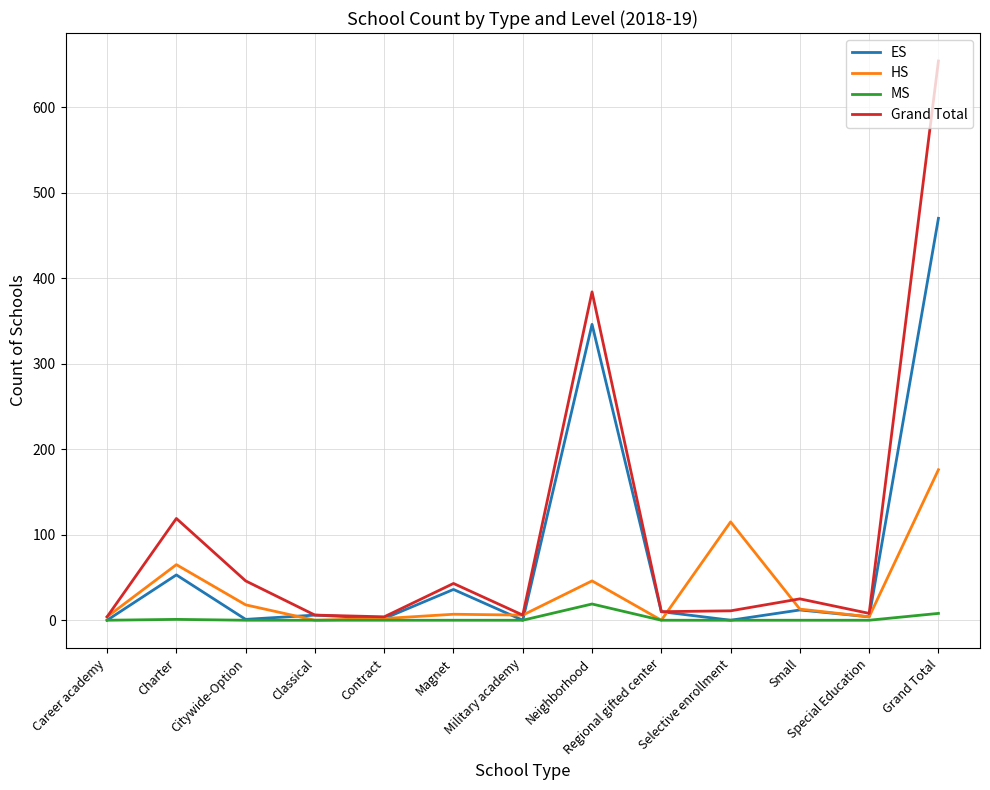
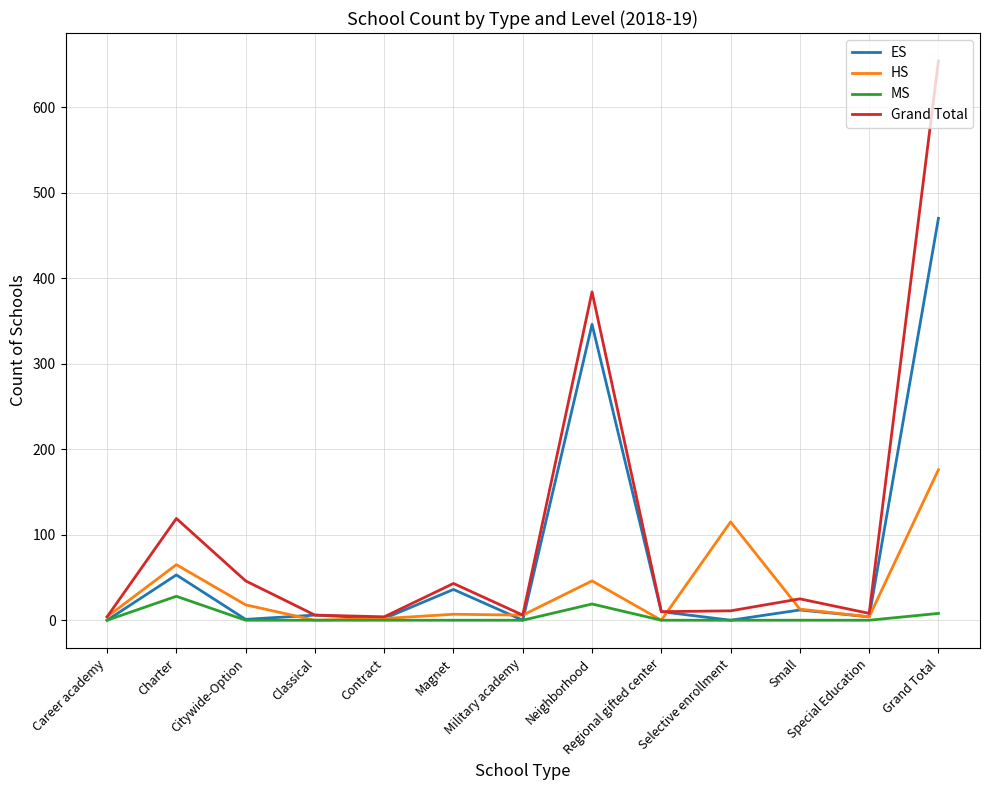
  {
    "ES": {
      "Charter": 50,
      "Magnet": 40,
      "Neighborhood": 350,
      "Grand Total": 470
    },
    "HS": {
      "Charter": 70,
      "Citywide-Option": 20,
      "Magnet": 10,
      "Neighborhood": 50,
      "Selective enrollment": 120,
      "Grand Total": 180
    },
    "MS": {
-     "Charter": 0,
+     "Charter": 30,
      "Magnet": 0,
      "Neighborhood": 20,
      "Small": 0,
      "Special Education": 0,
      "Grand Total": 10
    },
    "Grand Total": {
      "Charter": 120,
      "Citywide-Option": 50,
      "Magnet": 40,
      "Neighborhood": 380,
      "Selective enrollment": 10,
      "Small": 30,
      "Special Education": 10
    }
  }
